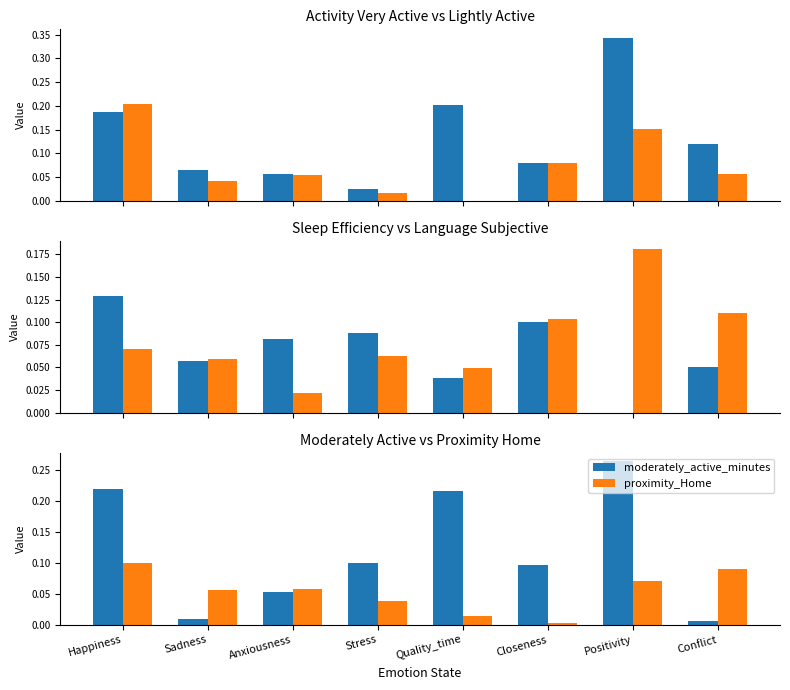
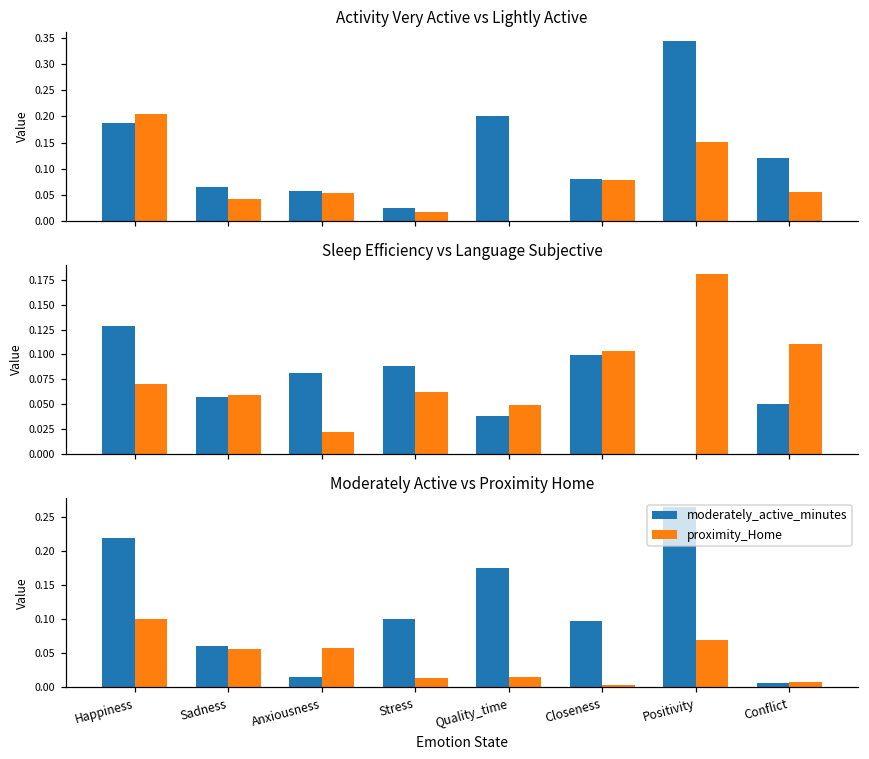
  {
    "Moderately Active vs Proximity Home": {
      "moderately_active_minutes": {
        "Happiness": 0.22,
-       "Sadness": 0.01,
-       "Anxiousness": 0.05,
+       "Sadness": 0.06,
+       "Anxiousness": 0.02,
        "Stress": 0.10,
-       "Quality_time": 0.22,
+       "Quality_time": 0.18,
        "Closeness": 0.10,
        "Conflict": 0.01
      },
      "proximity_Home": {
        "Happiness": 0.10,
        "Sadness": 0.06,
        "Anxiousness": 0.06,
-       "Stress": 0.04,
+       "Stress": 0.01,
        "Quality_time": 0.01,
        "Positivity": 0.07,
-       "Conflict": 0.09
+       "Conflict": 0.01
      }
    }
  }
